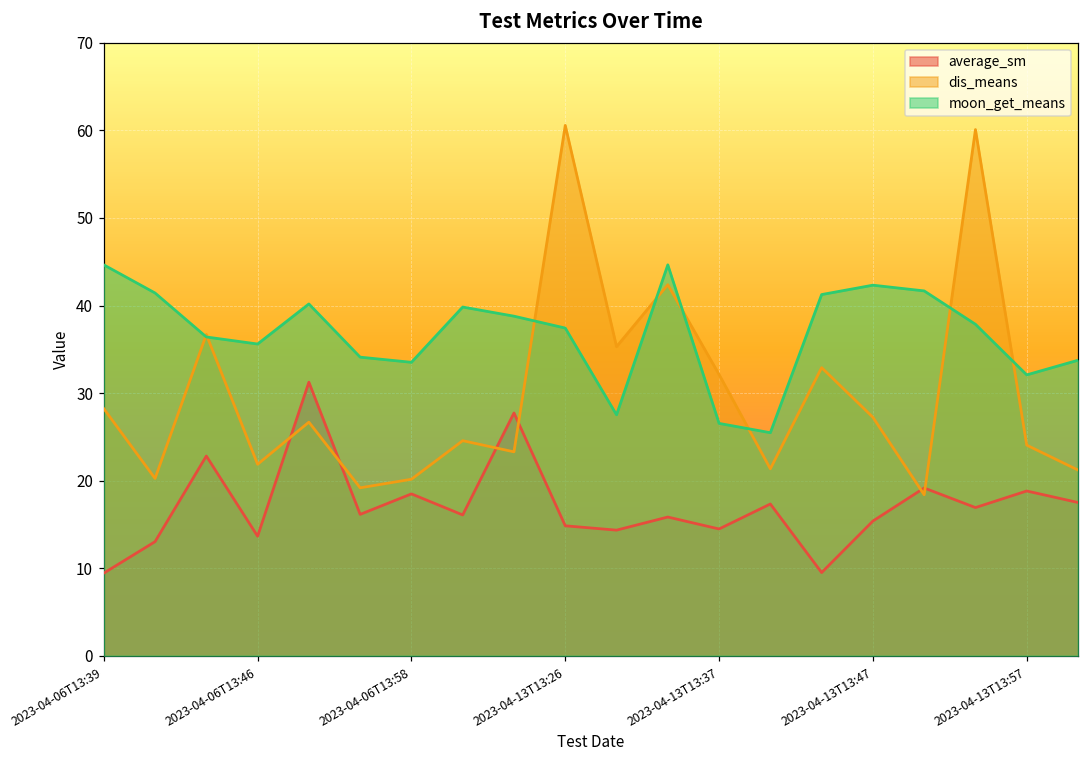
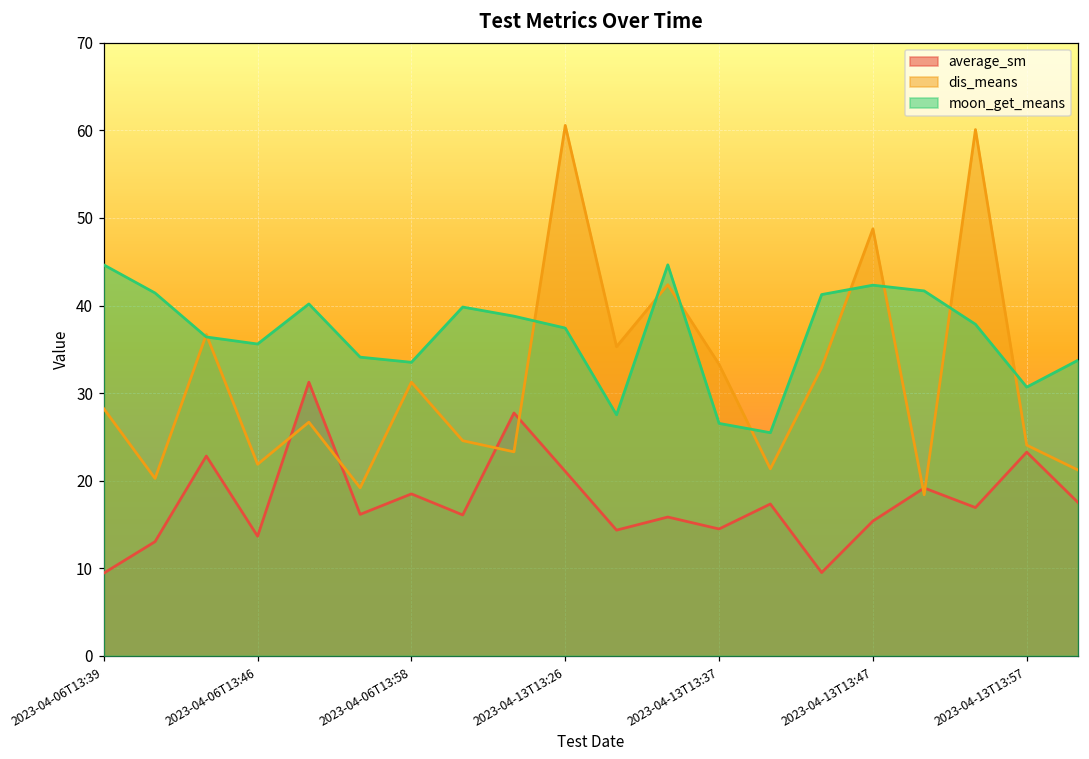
  {
    "average_sm": {
      "2023-04-06T13:39": 9,
      "2023-04-06T13:46": 14,
      "2023-04-06T13:58": 18,
-     "2023-04-13T13:26": 15,
+     "2023-04-13T13:26": 21,
      "2023-04-13T13:37": 14,
      "2023-04-13T13:47": 15,
-     "2023-04-13T13:57": 19
+     "2023-04-13T13:57": 23
    },
    "dis_means": {
      "2023-04-06T13:39": 28,
      "2023-04-06T13:46": 22,
-     "2023-04-06T13:58": 20,
+     "2023-04-06T13:58": 31,
      "2023-04-13T13:26": 61,
-     "2023-04-13T13:37": 32,
-     "2023-04-13T13:47": 27,
+     "2023-04-13T13:37": 33,
+     "2023-04-13T13:47": 49,
      "2023-04-13T13:57": 24
    },
    "moon_get_means": {
      "2023-04-06T13:39": 45,
      "2023-04-06T13:46": 36,
      "2023-04-06T13:58": 34,
      "2023-04-13T13:26": 37,
      "2023-04-13T13:37": 27,
      "2023-04-13T13:47": 42,
-     "2023-04-13T13:57": 32
+     "2023-04-13T13:57": 31
    }
  }
